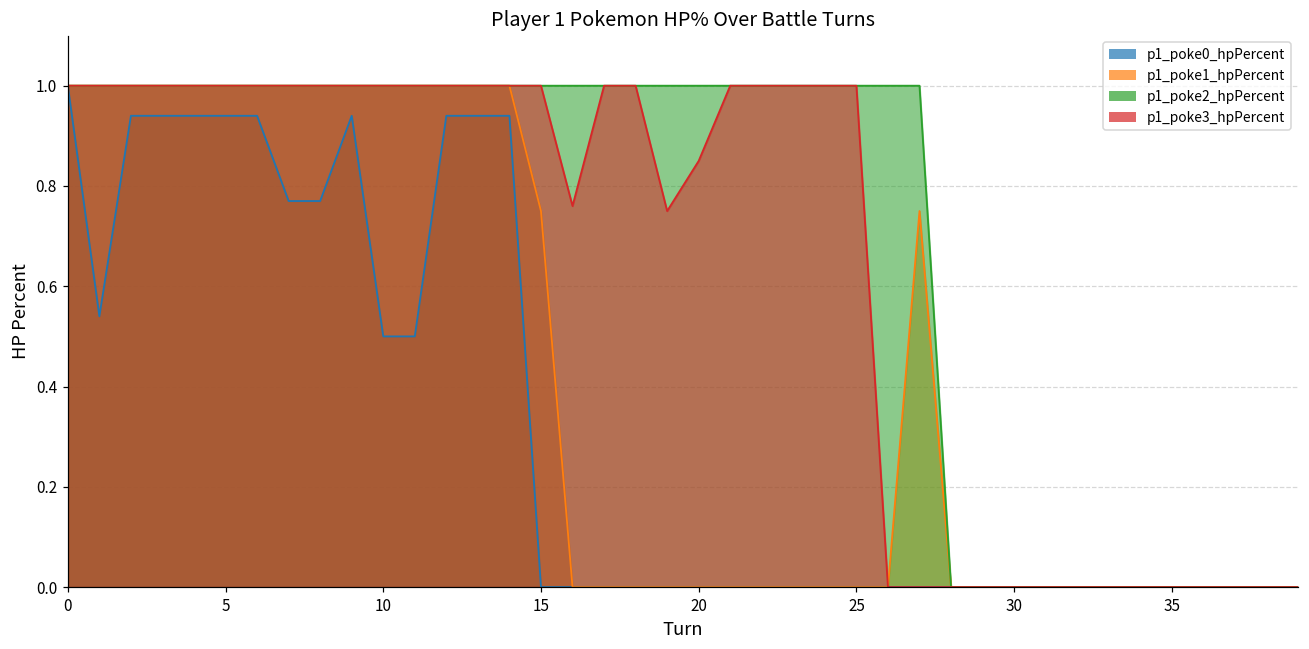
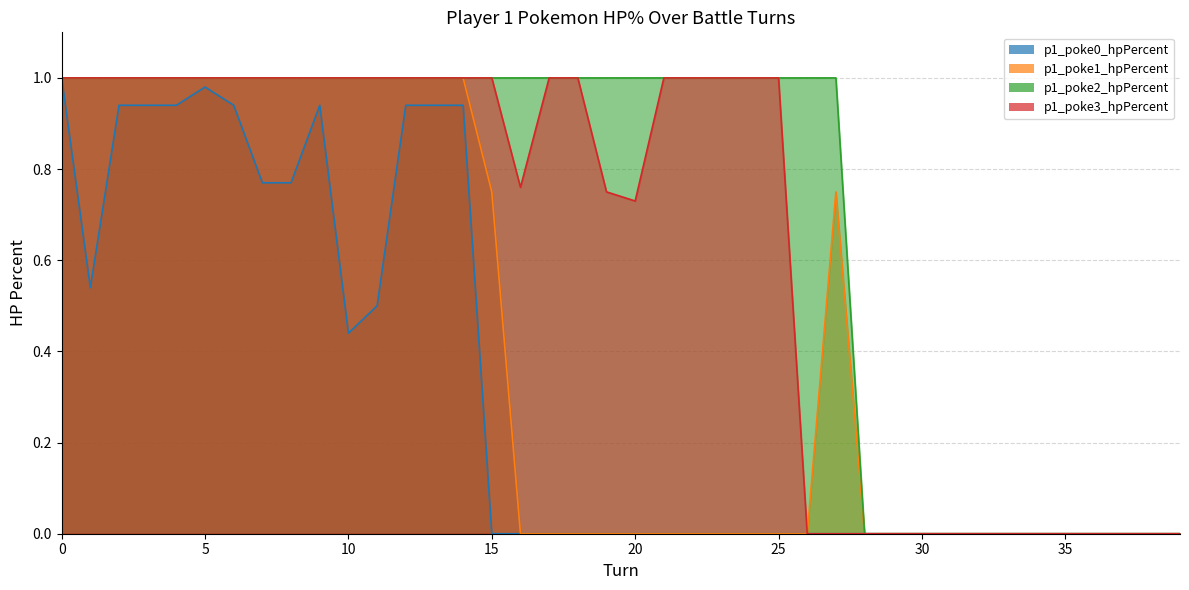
  {
    "p1_poke0_hpPercent": {
-     "5": 0.94,
-     "10": 0.50,
+     "5": 0.98,
+     "10": 0.44,
      "15": 0.00
    },
    "p1_poke1_hpPercent": {
      "15": 0.75
    },
    "p1_poke2_hpPercent": {
      "20": 1.00
    },
    "p1_poke3_hpPercent": {
-     "20": 0.85
+     "20": 0.73
    }
  }
